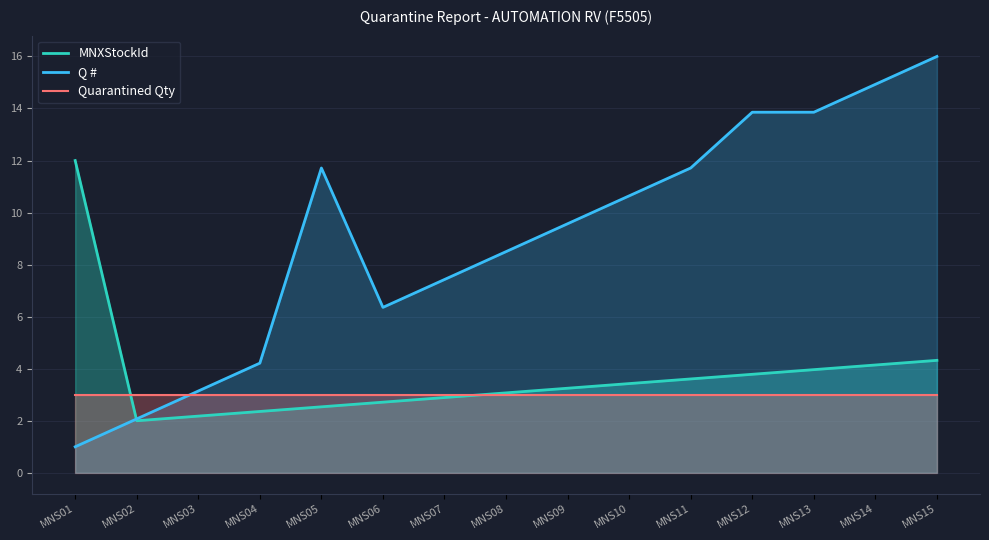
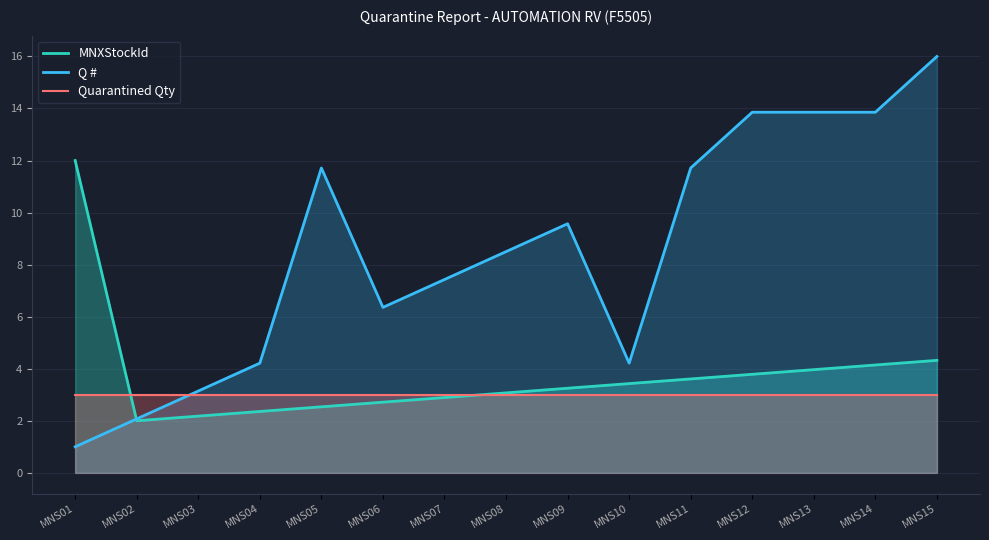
  {
    "MNXStockId": {
      "MNS01": 12.0,
      "MNS03": 2.2,
      "MNS04": 2.4,
      "MNS05": 2.5,
      "MNS06": 2.7,
      "MNS07": 2.9,
      "MNS09": 3.3,
      "MNS10": 3.4,
      "MNS11": 3.6,
      "MNS12": 3.8,
      "MNS13": 4.0,
      "MNS14": 4.1,
      "MNS15": 4.3
    },
    "Q #": {
      "MNS01": 1.0,
      "MNS03": 3.1,
      "MNS04": 4.2,
      "MNS05": 11.7,
      "MNS06": 6.4,
      "MNS07": 7.4,
      "MNS08": 8.5,
      "MNS09": 9.6,
-     "MNS10": 10.6,
+     "MNS10": 4.2,
      "MNS11": 11.7,
      "MNS12": 13.9,
      "MNS13": 13.9,
-     "MNS14": 14.9,
+     "MNS14": 13.9,
      "MNS15": 16.0
    },
    "Quarantined Qty": {
      "MNS01": 3.0,
      "MNS02": 3.0,
      "MNS03": 3.0,
      "MNS04": 3.0,
      "MNS05": 3.0,
      "MNS06": 3.0,
      "MNS07": 3.0,
      "MNS09": 3.0,
      "MNS10": 3.0,
      "MNS11": 3.0,
      "MNS12": 3.0,
      "MNS13": 3.0,
      "MNS14": 3.0,
      "MNS15": 3.0
    }
  }
